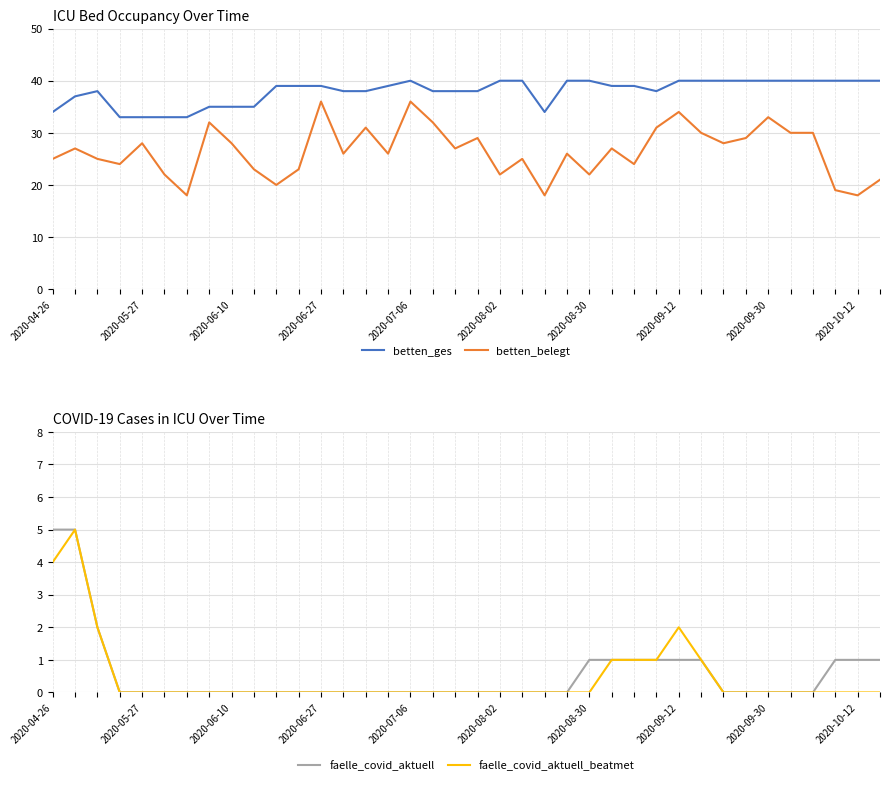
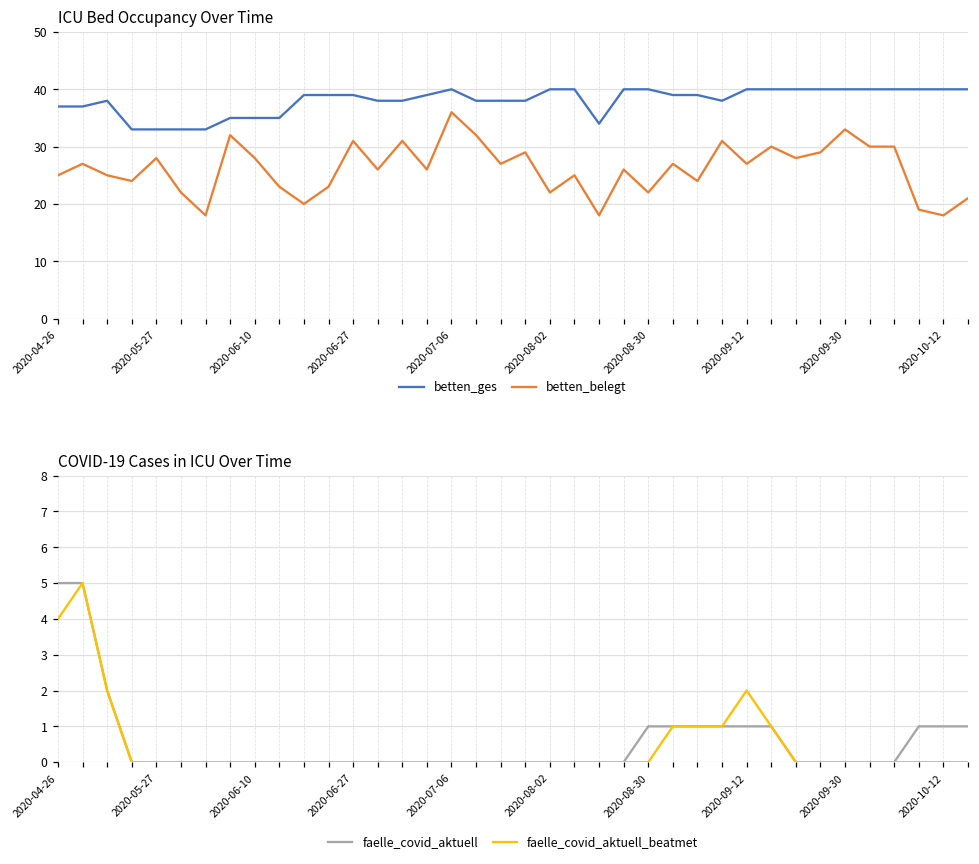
  {
    "ICU Bed Occupancy Over Time": {
      "betten_ges": {
-       "2020-04-26": 34,
+       "2020-04-26": 37,
        "2020-05-27": 33,
        "2020-06-10": 35,
        "2020-06-27": 39,
        "2020-07-06": 40,
        "2020-08-02": 40,
        "2020-08-30": 40,
        "2020-09-12": 40,
        "2020-09-30": 40,
        "2020-10-12": 40
      },
      "betten_belegt": {
        "2020-04-26": 25,
        "2020-05-27": 28,
        "2020-06-10": 28,
-       "2020-06-27": 36,
+       "2020-06-27": 31,
        "2020-07-06": 36,
        "2020-08-02": 22,
        "2020-08-30": 22,
-       "2020-09-12": 34,
+       "2020-09-12": 27,
        "2020-09-30": 33,
        "2020-10-12": 18
      }
    },
    "COVID-19 Cases in ICU Over Time": {
      "faelle_covid_aktuell": {
        "2020-04-26": 5.0,
        "2020-08-30": 1.0,
        "2020-09-12": 1.0,
        "2020-10-12": 1.0
      },
      "faelle_covid_aktuell_beatmet": {
        "2020-04-26": 4.0,
        "2020-08-30": 0.0,
        "2020-09-12": 2.0,
        "2020-10-12": 0.0
      }
    }
  }
